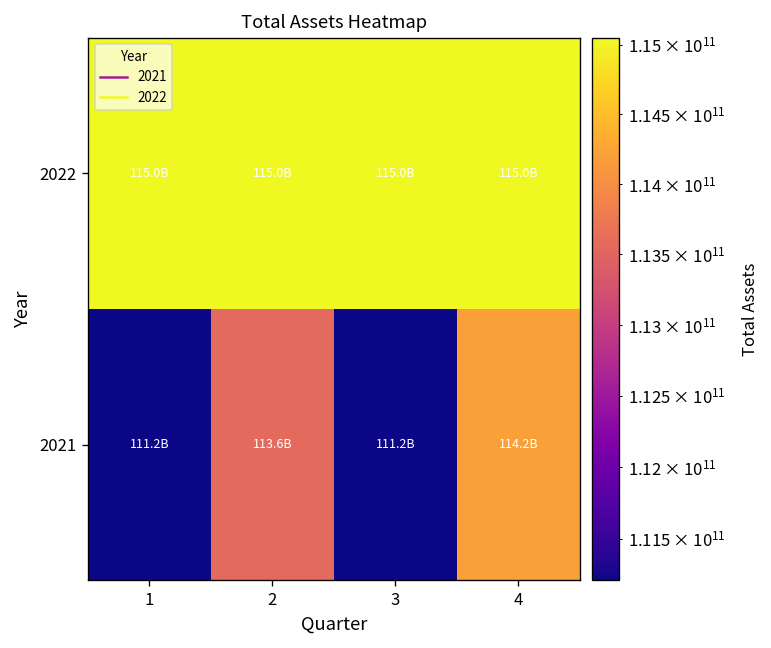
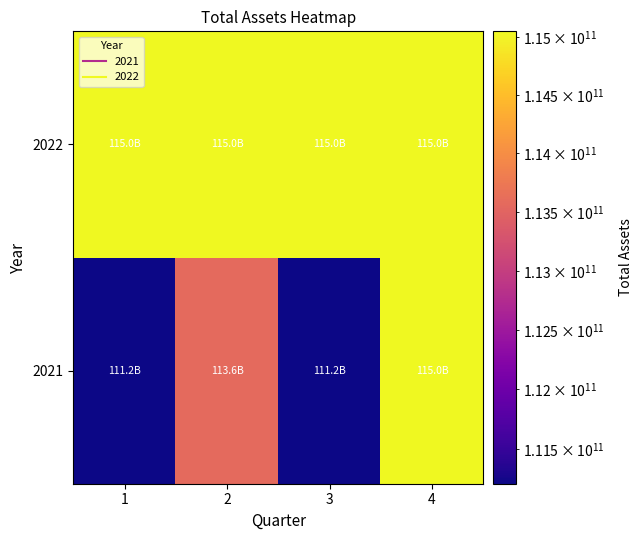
  {
    "2022": {
      "1": "115.0B",
      "2": "115.0B",
      "3": "115.0B",
      "4": "115.0B"
    },
    "2021": {
      "1": "111.2B",
      "2": "113.6B",
      "3": "111.2B",
-     "4": "114.2B"
+     "4": "115.0B"
    }
  }
